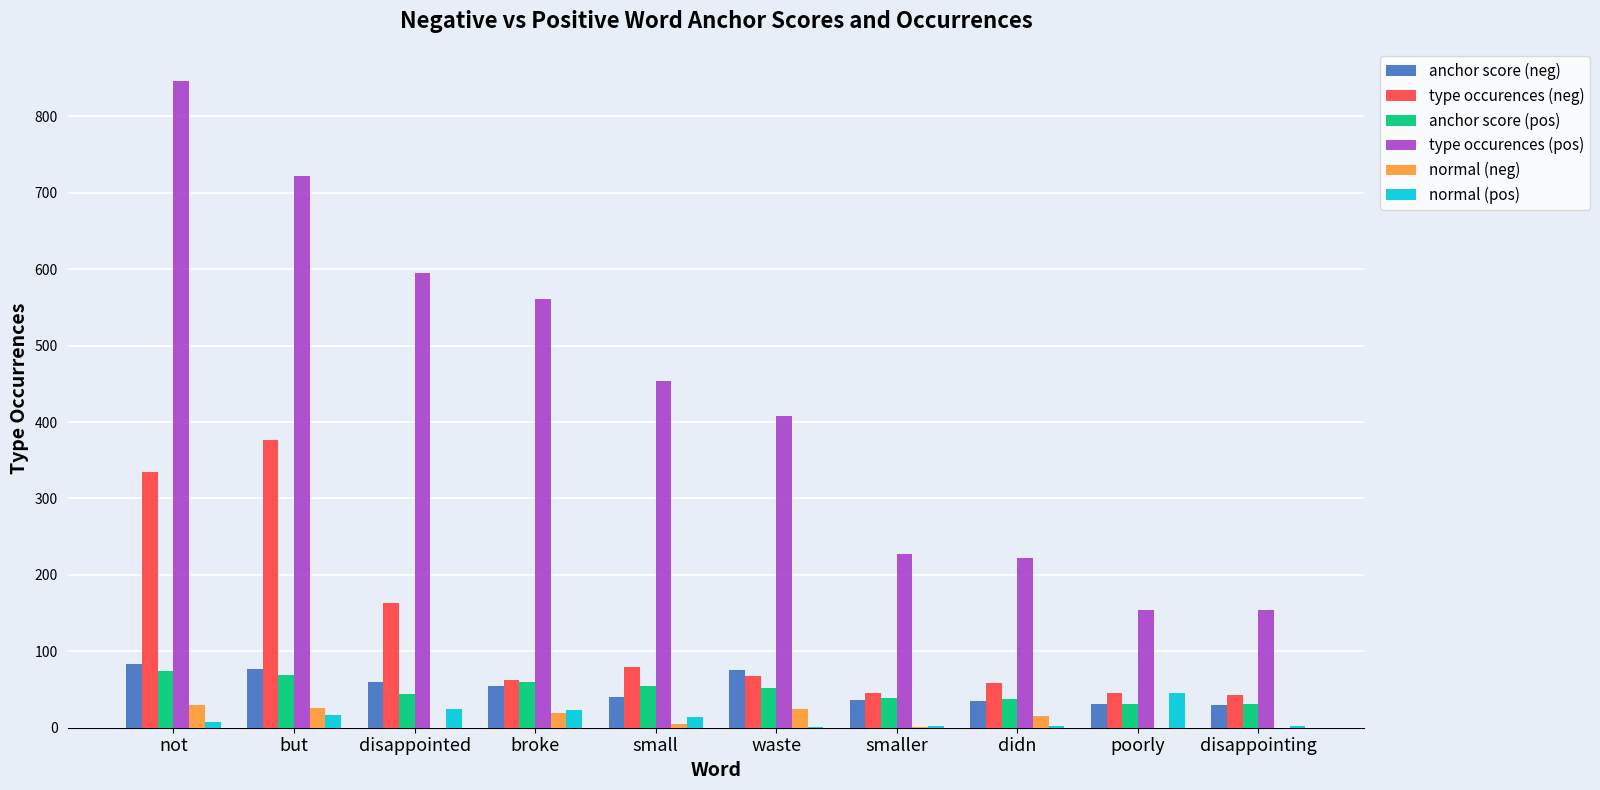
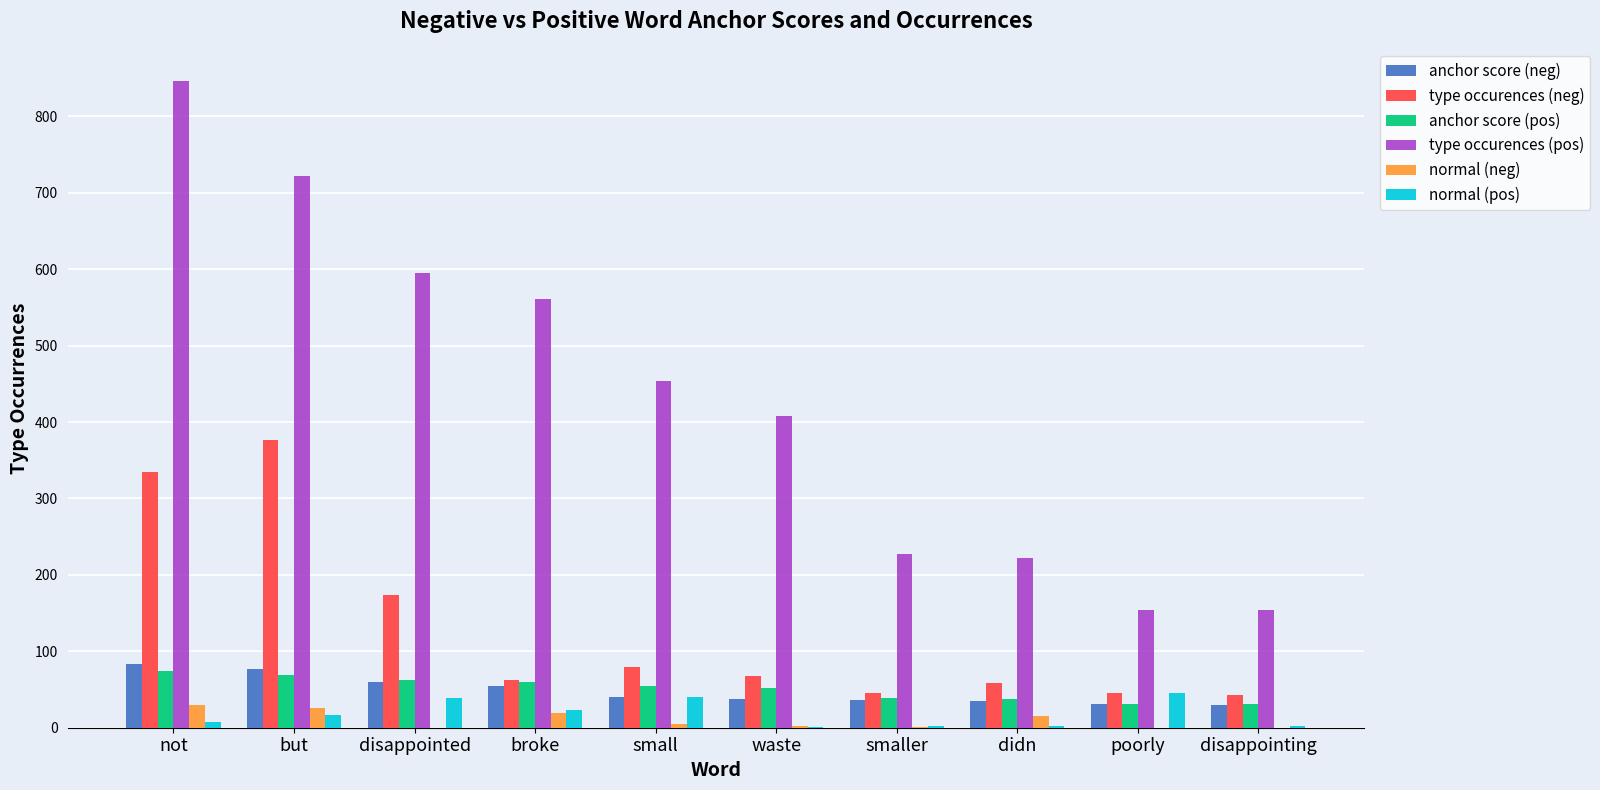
  {
    "anchor score (neg)": {
      "not": 80,
      "but": 80,
      "disappointed": 60,
      "broke": 50,
      "small": 40,
-     "waste": 80,
+     "waste": 40,
      "smaller": 40,
      "didn": 30,
      "poorly": 30,
      "disappointing": 30
    },
    "type occurences (neg)": {
      "not": 340,
      "but": 380,
-     "disappointed": 160,
+     "disappointed": 170,
      "broke": 60,
      "small": 80,
      "waste": 70,
      "smaller": 50,
      "didn": 60,
      "poorly": 50,
      "disappointing": 40
    },
    "anchor score (pos)": {
      "not": 70,
      "but": 70,
-     "disappointed": 40,
+     "disappointed": 60,
      "broke": 60,
      "small": 50,
      "waste": 50,
      "smaller": 40,
      "didn": 40,
      "poorly": 30,
      "disappointing": 30
    },
    "type occurences (pos)": {
      "not": 850,
      "but": 720,
      "disappointed": 600,
      "broke": 560,
      "small": 450,
      "waste": 410,
      "smaller": 230,
      "didn": 220,
      "poorly": 150,
      "disappointing": 150
    },
    "normal (neg)": {
      "not": 30,
      "but": 30,
      "broke": 20,
      "small": 10,
-     "waste": 20,
+     "waste": 0,
      "didn": 20
    },
    "normal (pos)": {
      "not": 10,
      "but": 20,
-     "disappointed": 20,
+     "disappointed": 40,
      "broke": 20,
-     "small": 10,
+     "small": 40,
      "poorly": 50
    }
  }
